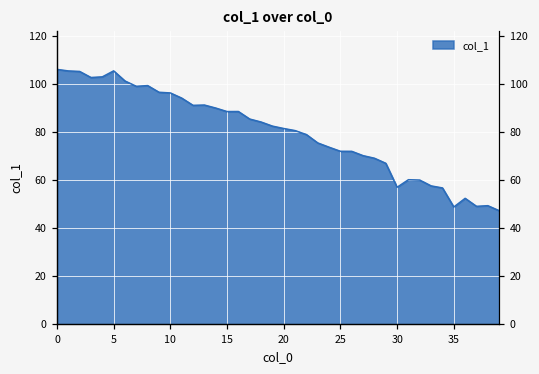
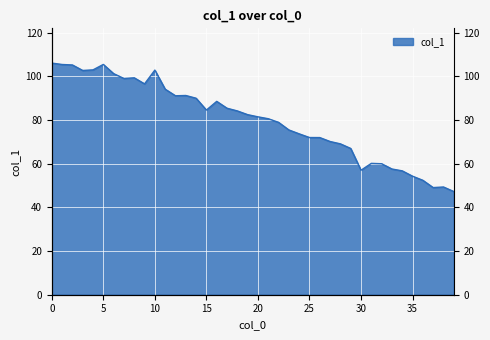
  {
    "0": 106,
    "5": 105,
-   "10": 96,
-   "15": 89,
+   "10": 103,
+   "15": 85,
    "20": 81,
    "25": 72,
    "30": 57,
-   "35": 49
+   "35": 54
  }
